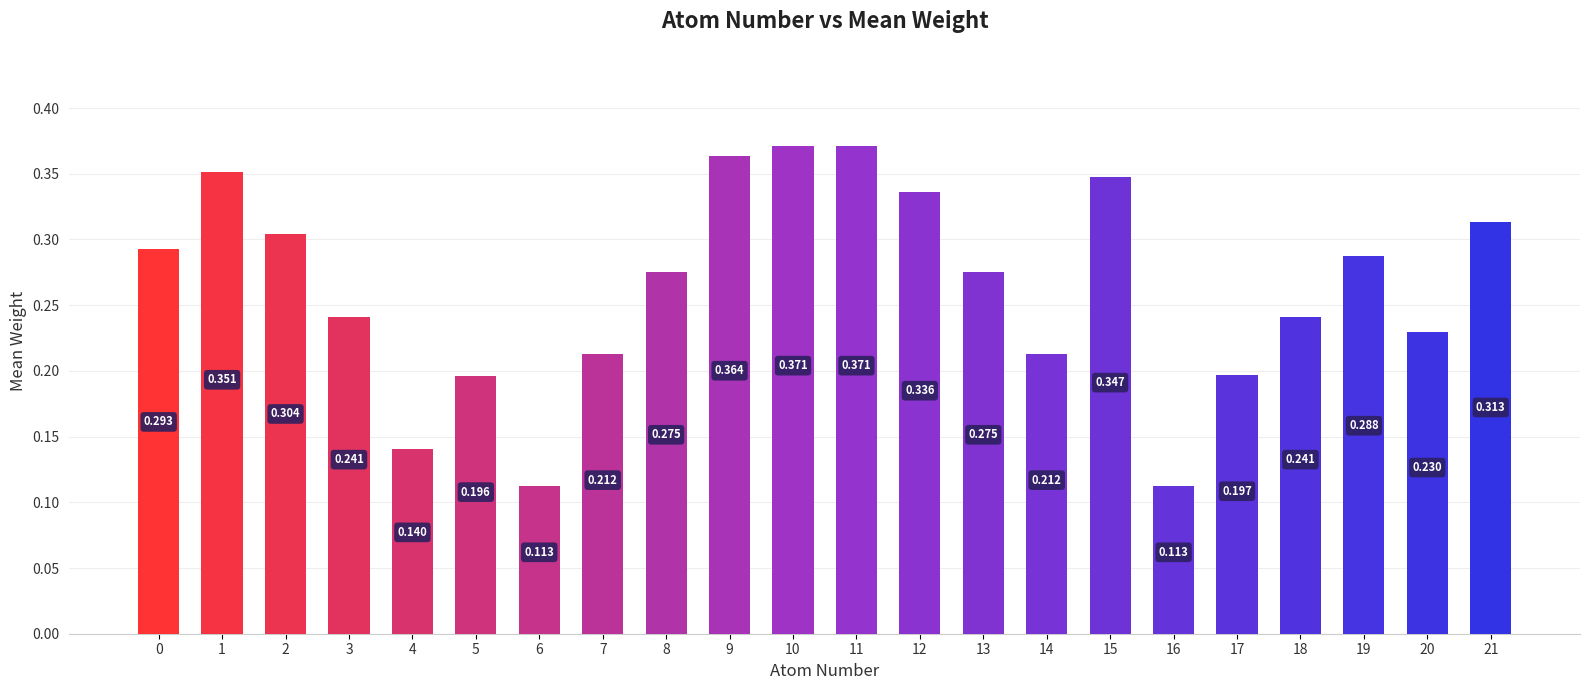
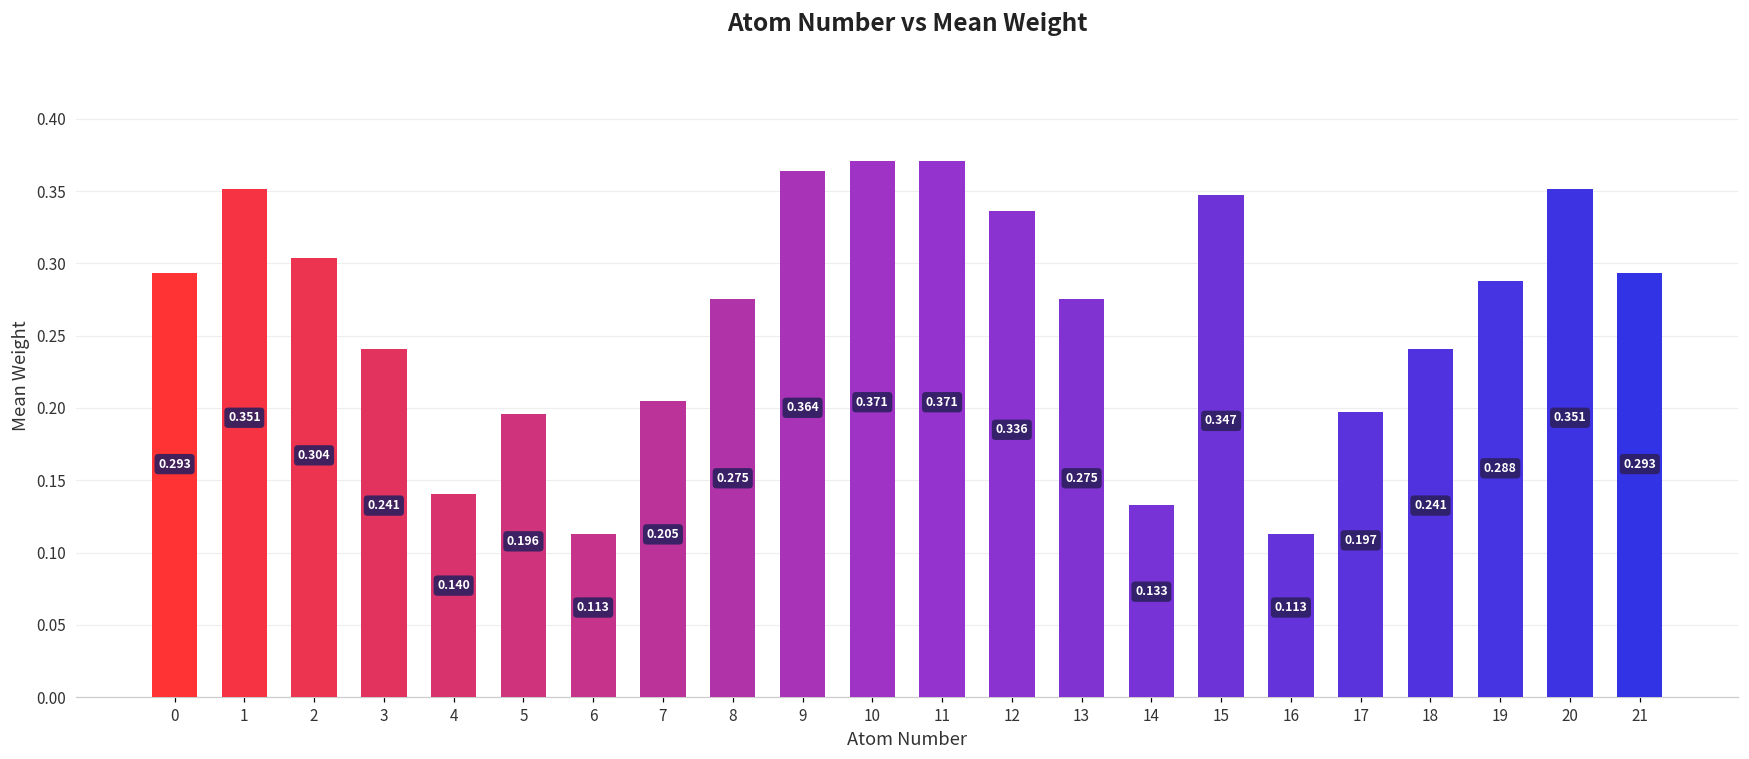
  {
-   "7": 0.212,
-   "14": 0.212,
-   "20": 0.230,
-   "21": 0.313
+   "7": 0.205,
+   "14": 0.133,
+   "20": 0.351,
+   "21": 0.293
  }
